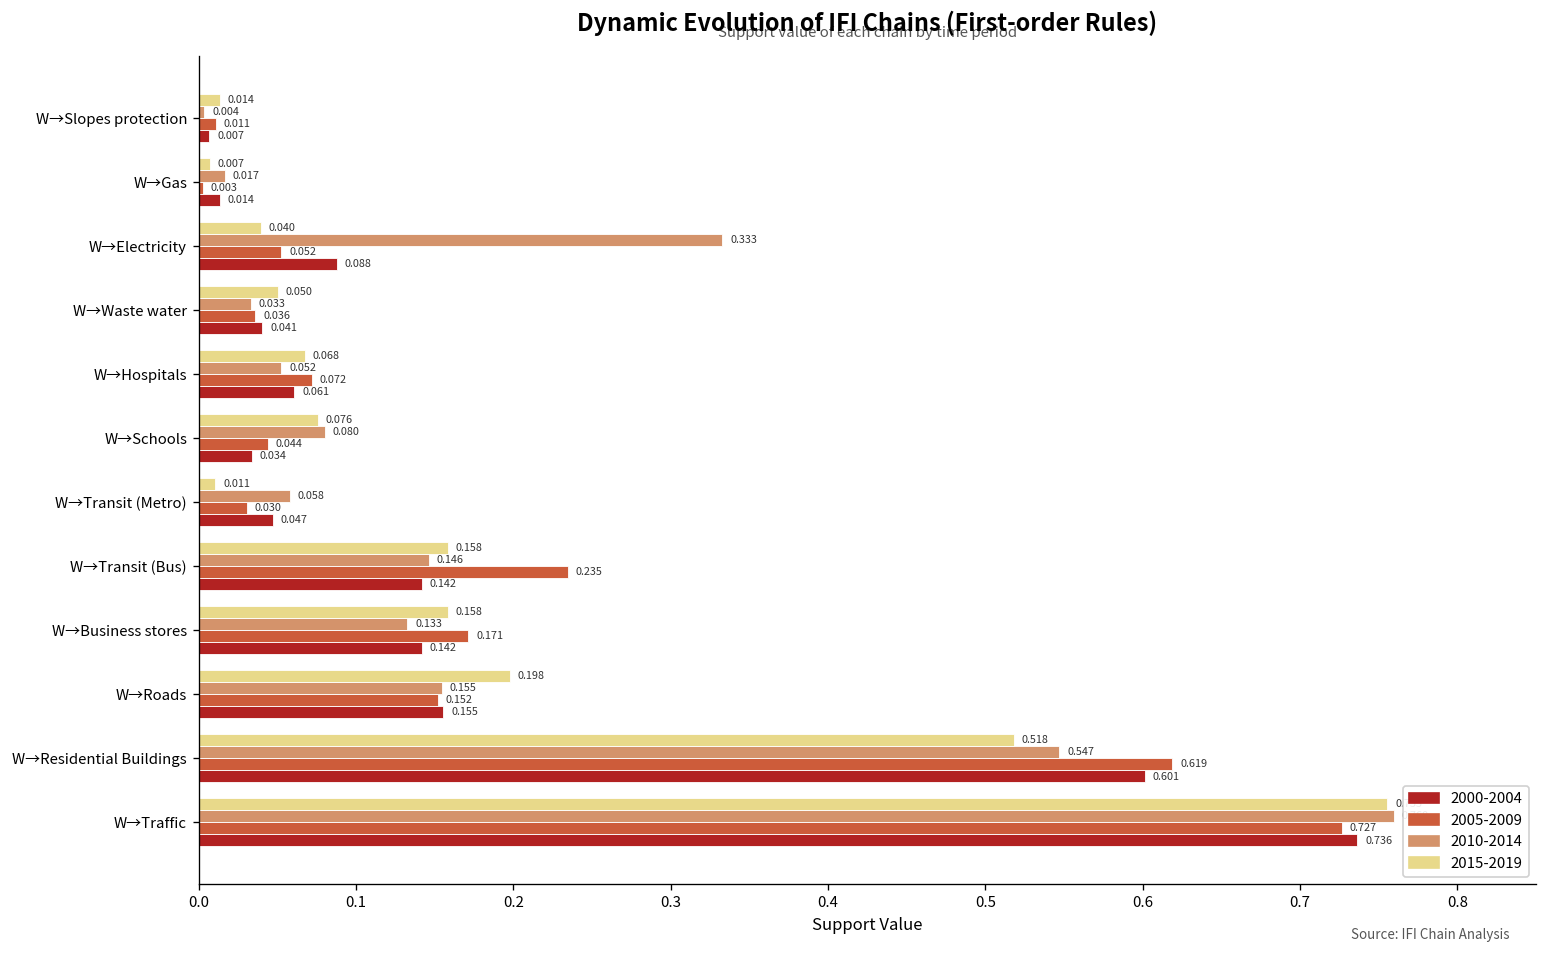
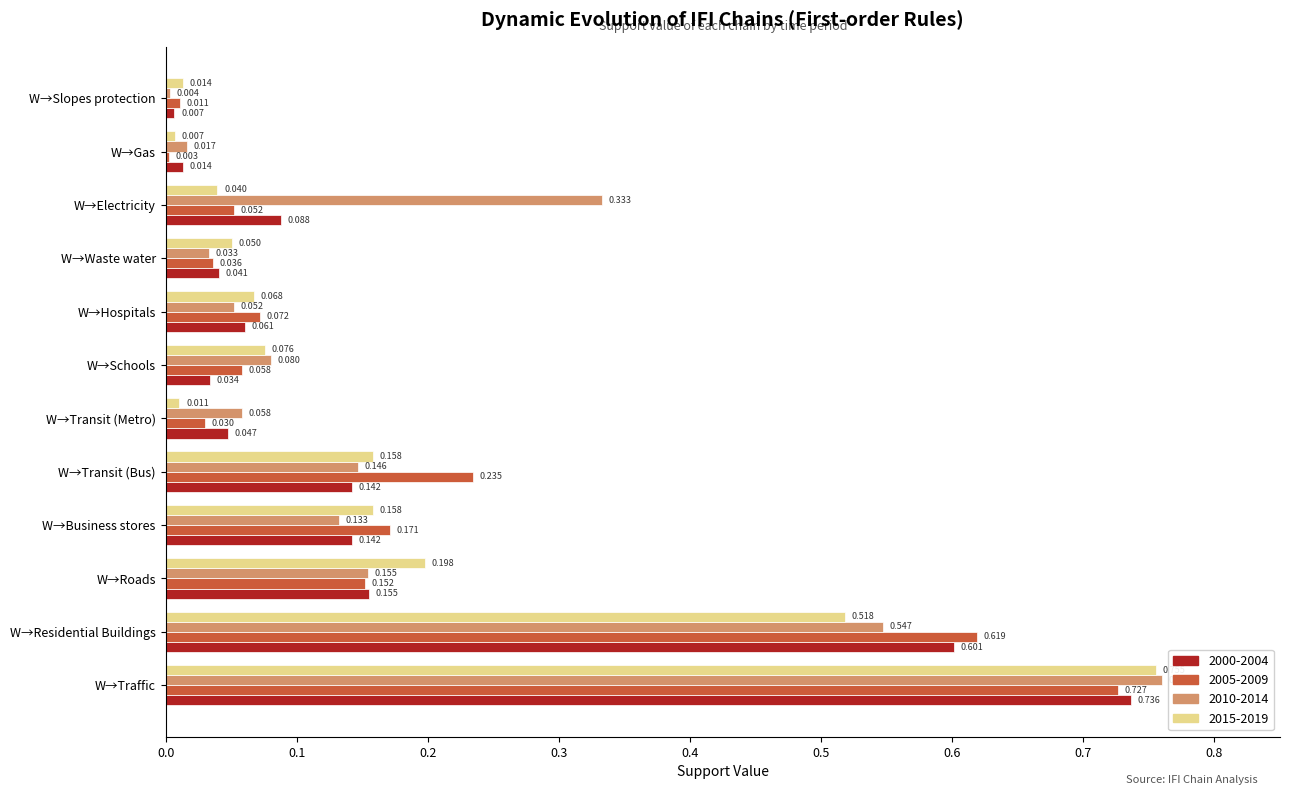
  {
    "2000-2004": {
      "W→Slopes protection": 0.007,
      "W→Gas": 0.014,
      "W→Electricity": 0.088,
      "W→Waste water": 0.041,
      "W→Hospitals": 0.061,
      "W→Schools": 0.034,
      "W→Transit (Metro)": 0.047,
      "W→Transit (Bus)": 0.142,
      "W→Business stores": 0.142,
      "W→Roads": 0.155,
      "W→Residential Buildings": 0.601,
      "W→Traffic": 0.736
    },
    "2005-2009": {
      "W→Slopes protection": 0.011,
      "W→Gas": 0.003,
      "W→Electricity": 0.052,
      "W→Waste water": 0.036,
      "W→Hospitals": 0.072,
-     "W→Schools": 0.044,
+     "W→Schools": 0.058,
      "W→Transit (Metro)": 0.030,
      "W→Transit (Bus)": 0.235,
      "W→Business stores": 0.171,
      "W→Roads": 0.152,
      "W→Residential Buildings": 0.619,
      "W→Traffic": 0.727
    },
    "2010-2014": {
      "W→Slopes protection": 0.004,
      "W→Gas": 0.017,
      "W→Electricity": 0.333,
      "W→Waste water": 0.033,
      "W→Hospitals": 0.052,
      "W→Schools": 0.080,
      "W→Transit (Metro)": 0.058,
      "W→Transit (Bus)": 0.146,
      "W→Business stores": 0.133,
      "W→Roads": 0.155,
      "W→Residential Buildings": 0.547
    },
    "2015-2019": {
      "W→Slopes protection": 0.014,
      "W→Gas": 0.007,
      "W→Electricity": 0.040,
      "W→Waste water": 0.050,
      "W→Hospitals": 0.068,
      "W→Schools": 0.076,
      "W→Transit (Metro)": 0.011,
      "W→Transit (Bus)": 0.158,
      "W→Business stores": 0.158,
      "W→Roads": 0.198,
      "W→Residential Buildings": 0.518
    }
  }
